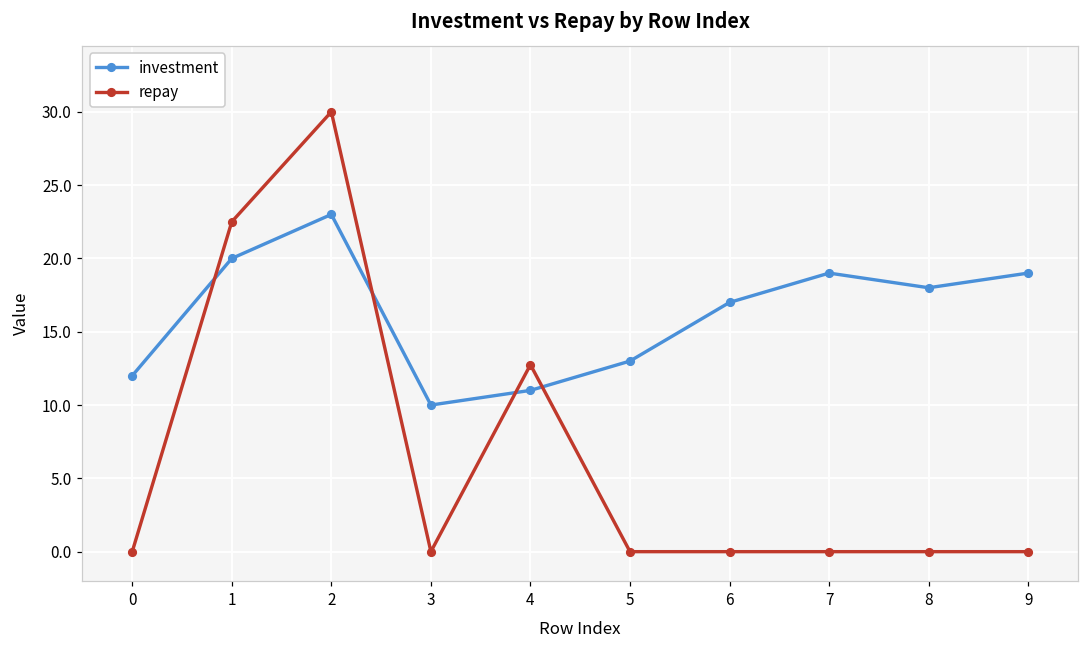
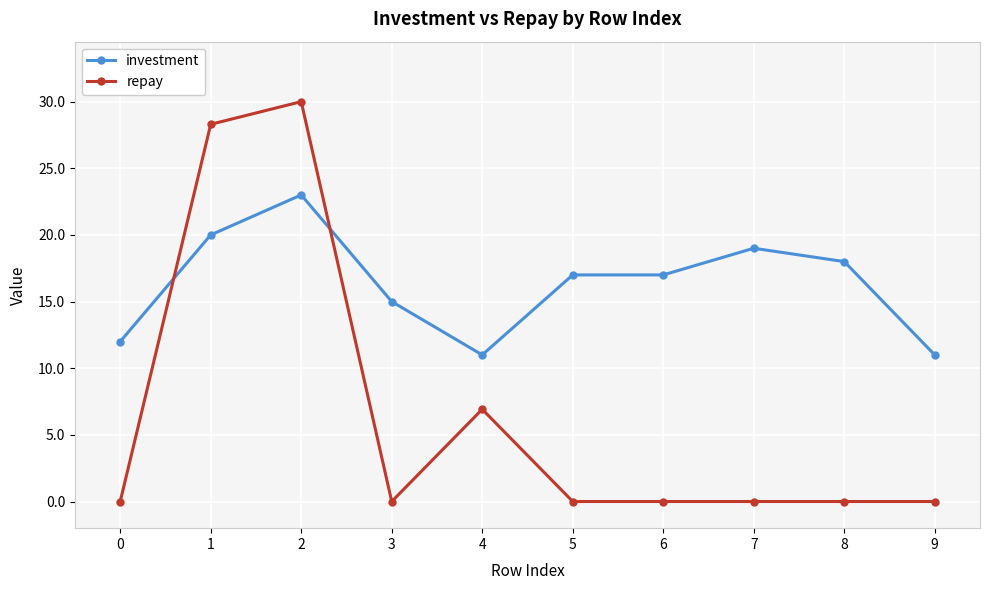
  {
    "investment": {
      "0": 12,
      "1": 20,
      "2": 23,
-     "3": 10,
+     "3": 15,
      "4": 11,
-     "5": 13,
+     "5": 17,
      "6": 17,
      "7": 19,
      "8": 18,
-     "9": 19
+     "9": 11
    },
    "repay": {
      "0": 0.0,
-     "1": 22.5,
+     "1": 28.3,
      "2": 30.0,
      "3": 0.0,
-     "4": 12.8,
+     "4": 6.9,
      "5": 0.0,
      "6": 0.0,
      "7": 0.0,
      "8": 0.0,
      "9": 0.0
    }
  }
